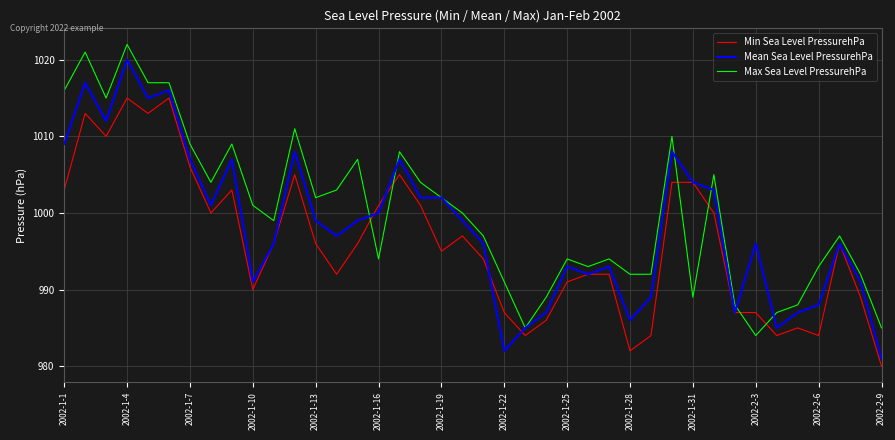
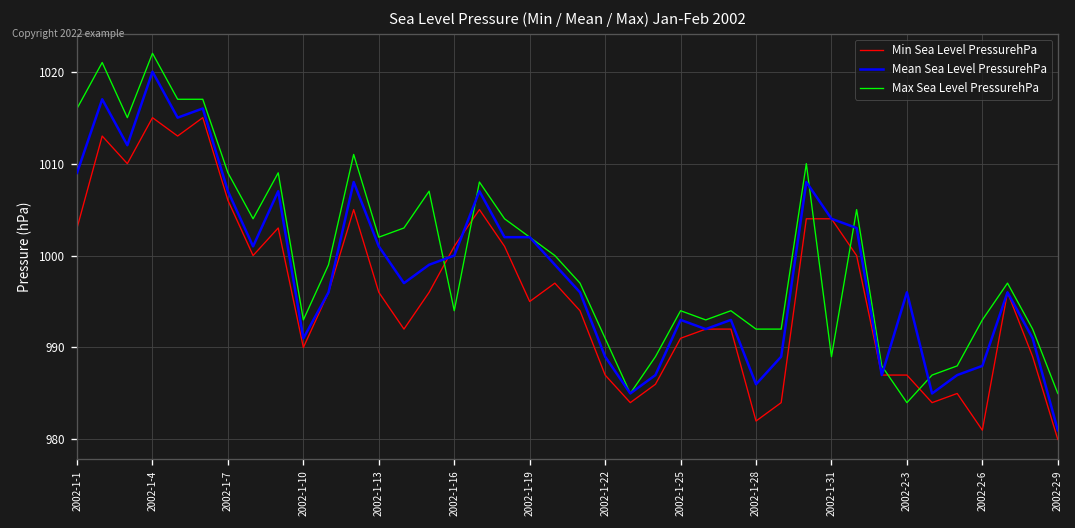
  {
    "Min Sea Level PressurehPa": {
      "2002-1-1": 1003,
      "2002-1-4": 1015,
      "2002-1-7": 1006,
      "2002-1-10": 990,
      "2002-1-13": 996,
      "2002-1-16": 1001,
      "2002-1-19": 995,
      "2002-1-22": 987,
      "2002-1-25": 991,
      "2002-1-28": 982,
      "2002-2-3": 987,
-     "2002-2-6": 984,
+     "2002-2-6": 981,
      "2002-2-9": 980
    },
    "Mean Sea Level PressurehPa": {
      "2002-1-1": 1009,
      "2002-1-4": 1020,
      "2002-1-7": 1007,
      "2002-1-10": 991,
-     "2002-1-13": 999,
+     "2002-1-13": 1001,
      "2002-1-16": 1000,
-     "2002-1-22": 982,
+     "2002-1-22": 989,
      "2002-1-25": 993,
      "2002-1-28": 986,
      "2002-2-3": 996,
      "2002-2-6": 988,
      "2002-2-9": 981
    },
    "Max Sea Level PressurehPa": {
      "2002-1-1": 1016,
      "2002-1-4": 1022,
      "2002-1-7": 1009,
-     "2002-1-10": 1001,
+     "2002-1-10": 993,
      "2002-1-13": 1002,
      "2002-1-16": 994,
      "2002-1-22": 991,
      "2002-1-25": 994,
      "2002-1-28": 992,
      "2002-1-31": 989,
      "2002-2-3": 984,
      "2002-2-6": 993,
      "2002-2-9": 985
    }
  }
